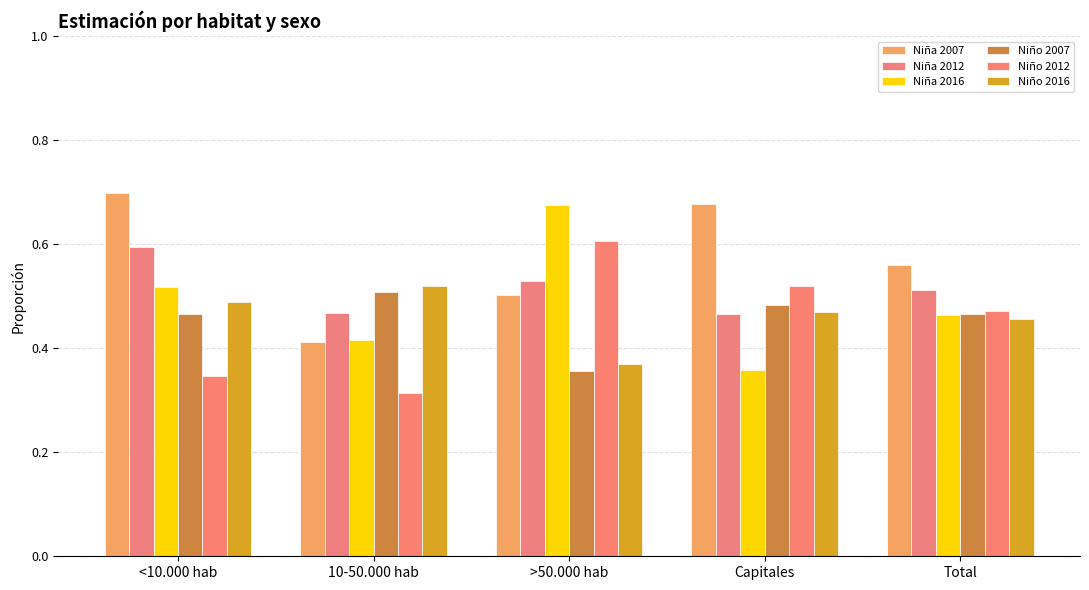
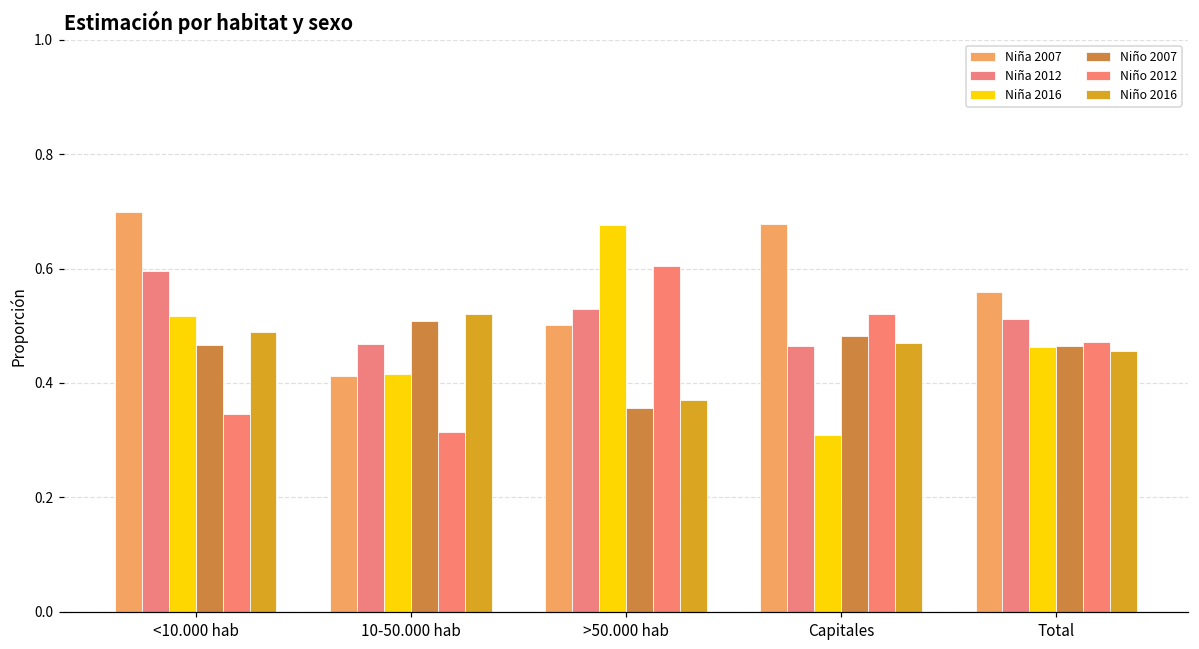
  {
    "Niña 2016": {
      "<10.000 hab": 0.52,
      "10-50.000 hab": 0.42,
      ">50.000 hab": 0.68,
-     "Capitales": 0.36,
+     "Capitales": 0.31,
      "Total": 0.46
    }
  }
